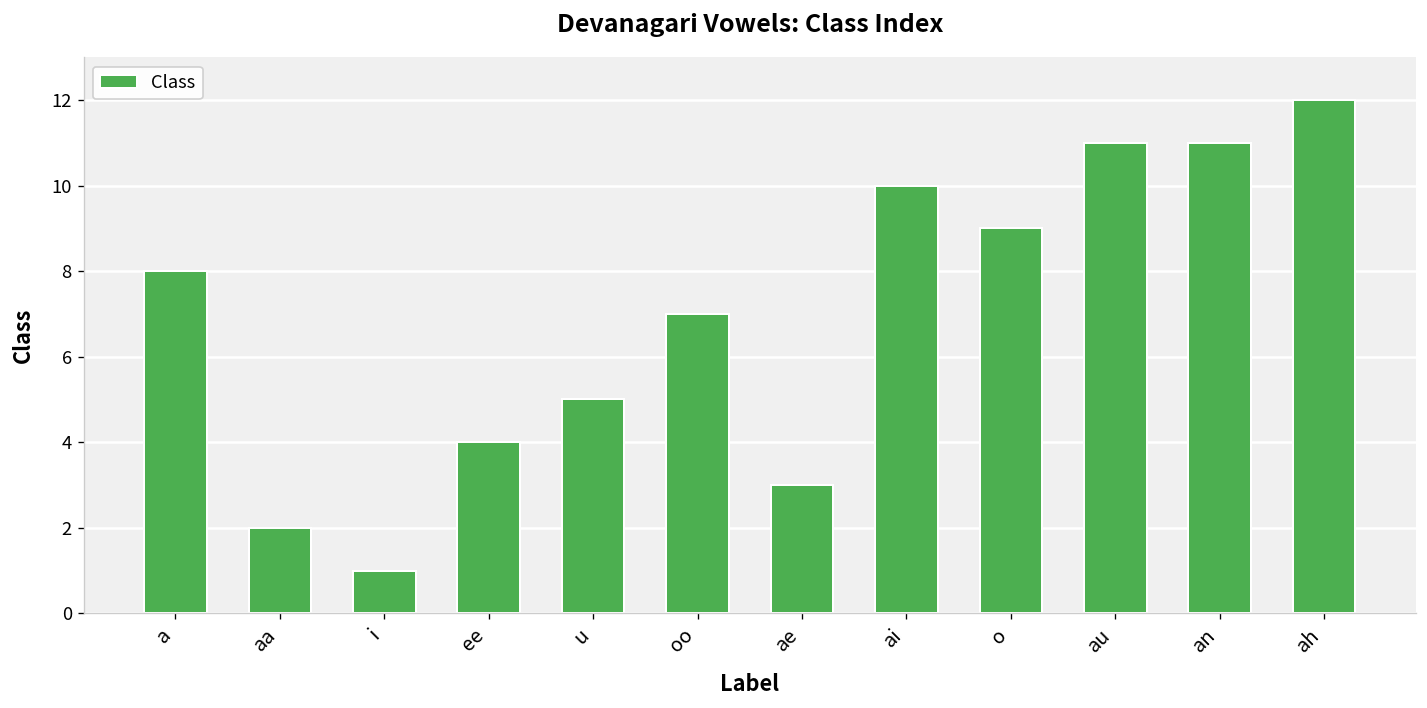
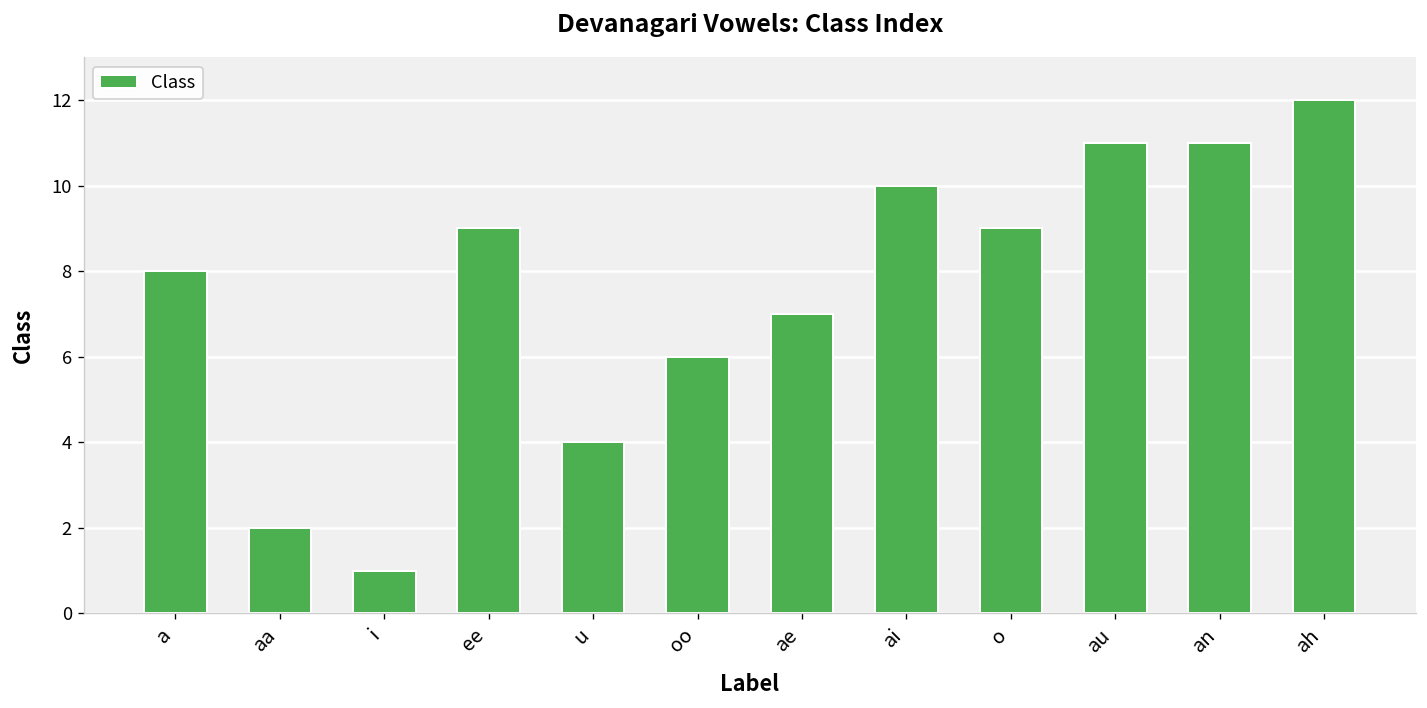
  {
    "a": 8,
    "aa": 2,
    "i": 1,
-   "ee": 4,
-   "u": 5,
-   "oo": 7,
-   "ae": 3,
+   "ee": 9,
+   "u": 4,
+   "oo": 6,
+   "ae": 7,
    "ai": 10,
    "o": 9,
    "au": 11,
    "an": 11,
    "ah": 12
  }
